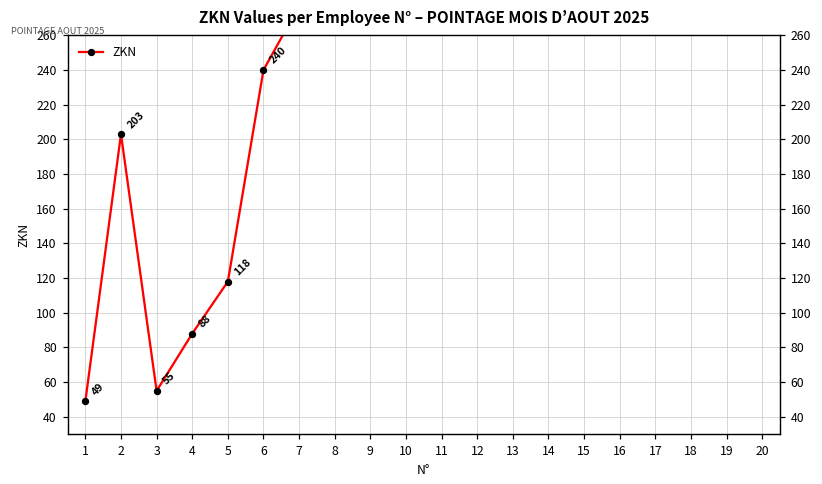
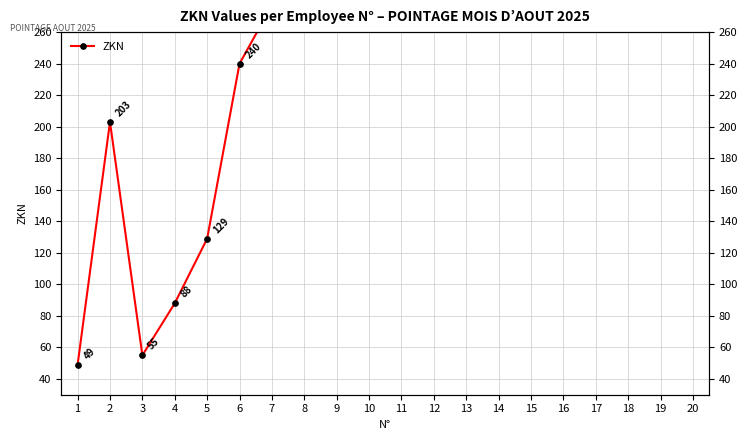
  {
    "1": 49,
    "2": 203,
    "3": 55,
    "4": 88,
-   "5": 118,
+   "5": 129,
    "6": 240
  }
